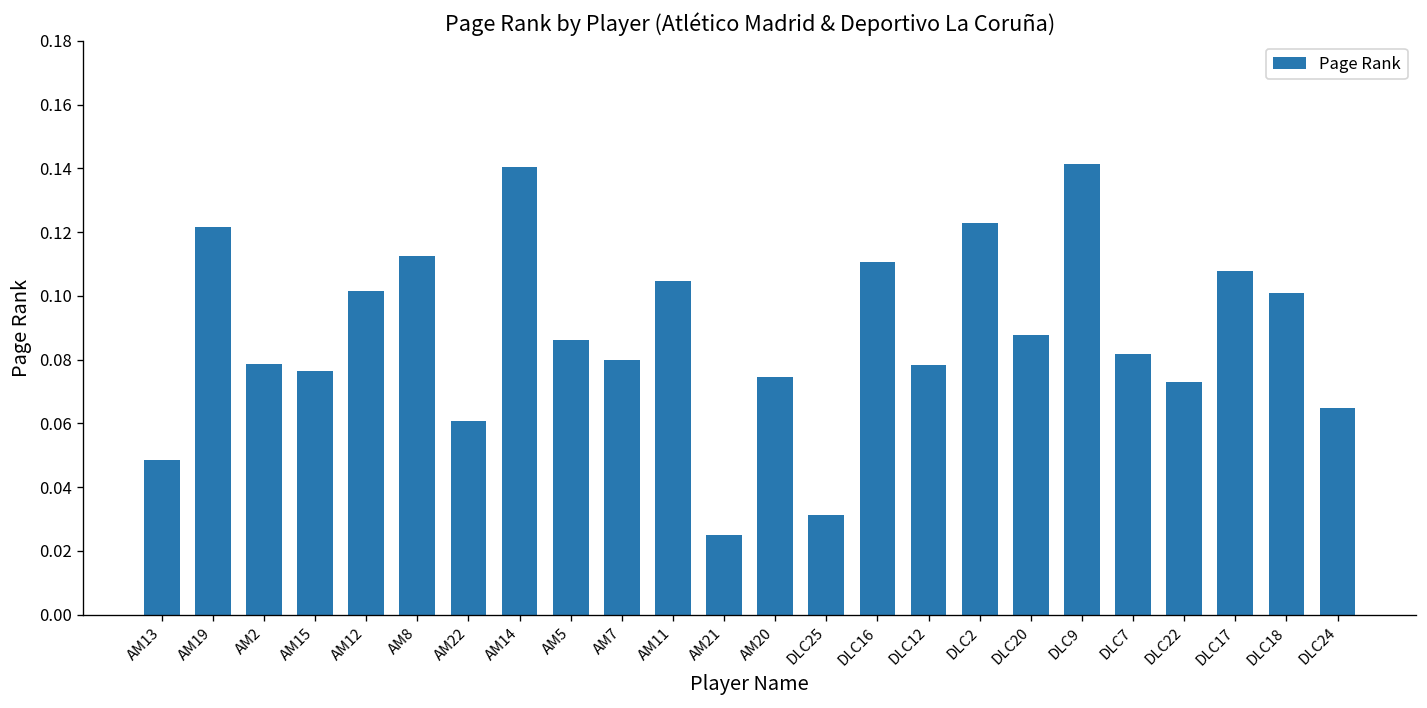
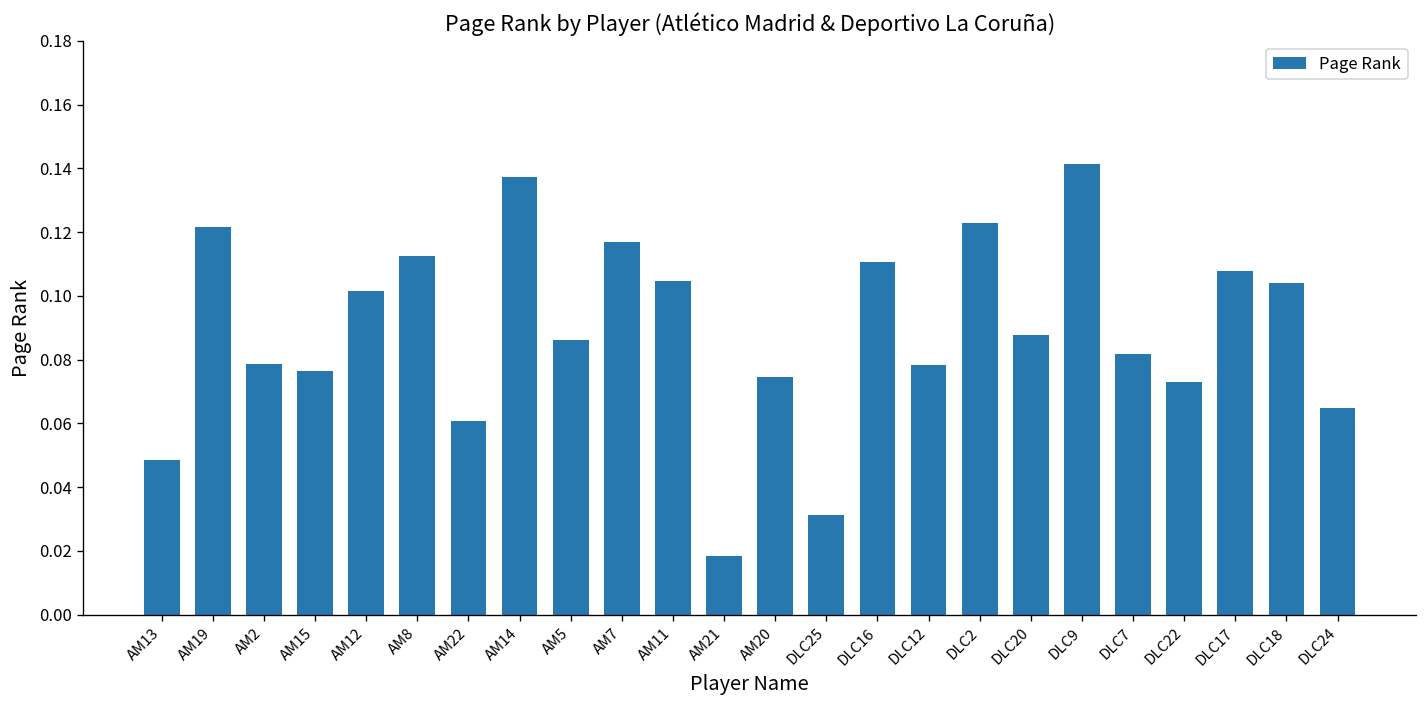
  {
    "AM13": 0.048,
    "AM19": 0.122,
    "AM2": 0.079,
    "AM15": 0.076,
    "AM12": 0.102,
    "AM8": 0.112,
    "AM22": 0.061,
-   "AM14": 0.140,
+   "AM14": 0.137,
    "AM5": 0.086,
-   "AM7": 0.080,
+   "AM7": 0.117,
    "AM11": 0.105,
-   "AM21": 0.025,
+   "AM21": 0.018,
    "AM20": 0.074,
    "DLC25": 0.031,
    "DLC16": 0.111,
    "DLC12": 0.078,
    "DLC2": 0.123,
    "DLC20": 0.088,
    "DLC9": 0.141,
    "DLC7": 0.082,
    "DLC22": 0.073,
    "DLC17": 0.108,
-   "DLC18": 0.101,
+   "DLC18": 0.104,
    "DLC24": 0.065
  }
